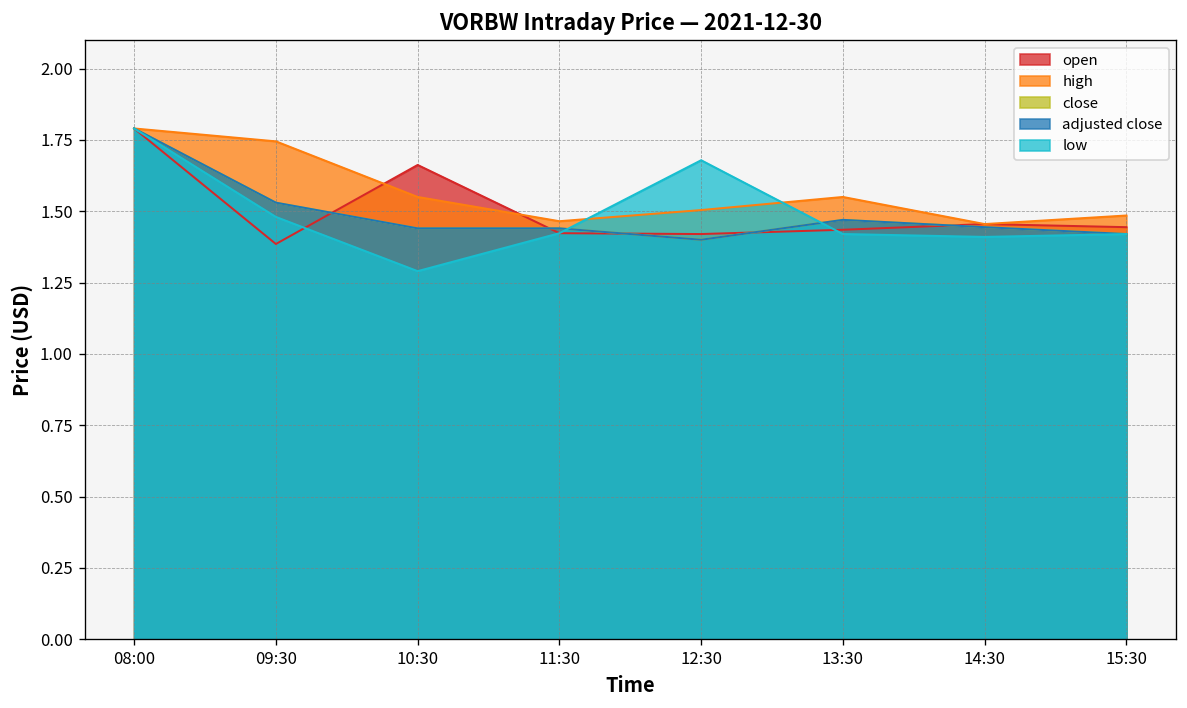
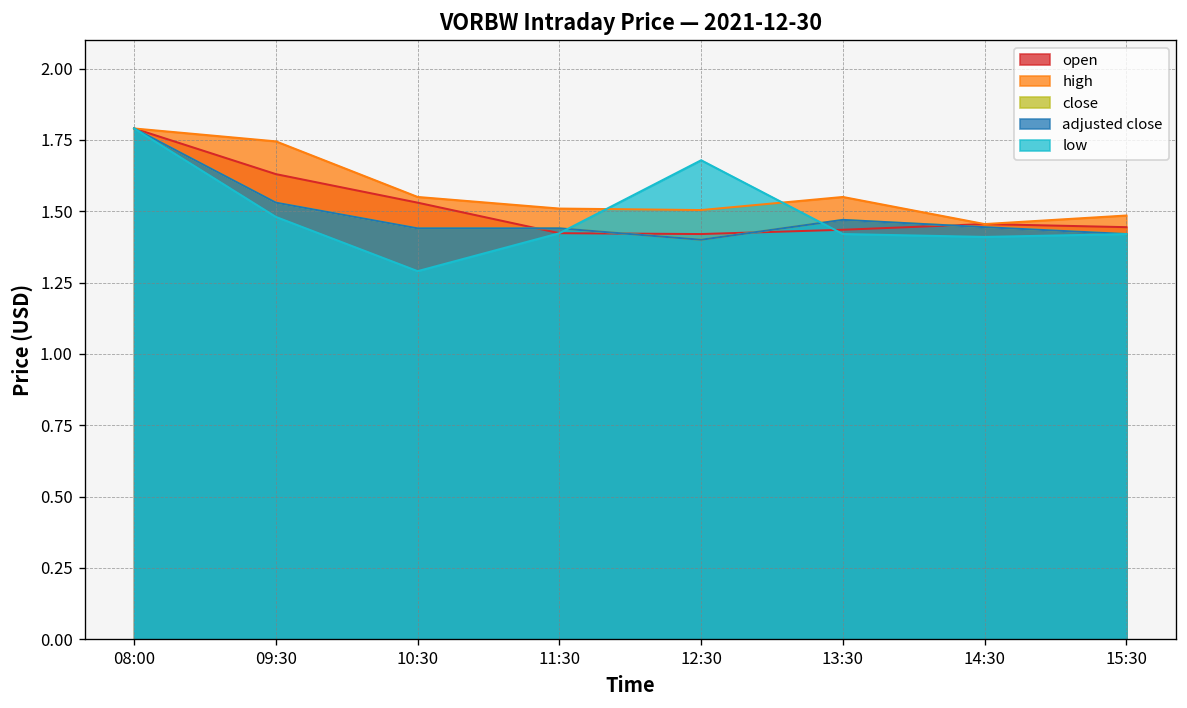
  {
    "open": {
-     "09:30": 1.39,
-     "10:30": 1.66,
+     "09:30": 1.63,
+     "10:30": 1.53,
      "12:30": 1.42,
      "13:30": 1.43,
      "15:30": 1.44
    },
    "high": {
      "09:30": 1.74,
      "10:30": 1.55,
-     "11:30": 1.47,
+     "11:30": 1.51,
      "12:30": 1.50,
      "13:30": 1.55,
      "15:30": 1.49
    },
    "adjusted close": {
      "09:30": 1.53,
      "10:30": 1.44,
      "11:30": 1.44,
      "12:30": 1.40,
      "13:30": 1.47,
      "14:30": 1.44
    },
    "low": {
      "09:30": 1.48,
      "10:30": 1.29,
      "12:30": 1.68,
      "13:30": 1.42,
      "14:30": 1.41
    }
  }
